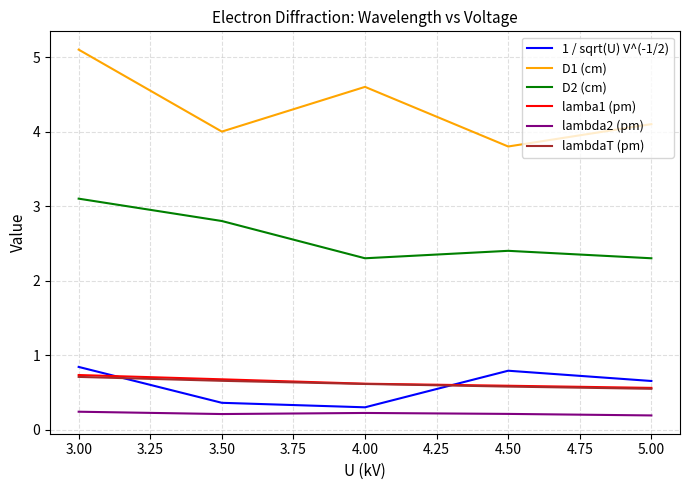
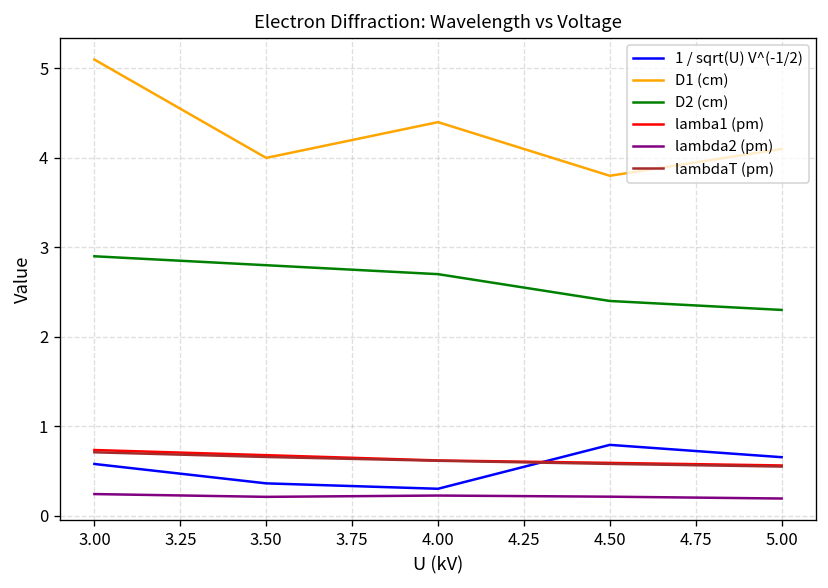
  {
    "1 / sqrt(U) V^(-1/2)": {
-     "3.00": 0.8,
+     "3.00": 0.6,
      "3.50": 0.4,
      "4.00": 0.3,
      "4.50": 0.8,
      "5.00": 0.7
    },
    "D1 (cm)": {
      "3.00": 5.1,
      "3.50": 4.0,
-     "4.00": 4.6,
+     "4.00": 4.4,
      "4.50": 3.8
    },
    "D2 (cm)": {
-     "3.00": 3.1,
+     "3.00": 2.9,
      "3.50": 2.8,
-     "4.00": 2.3,
+     "4.00": 2.7,
      "4.50": 2.4,
      "5.00": 2.3
    },
    "lambda2 (pm)": {
      "3.00": 0.2,
      "3.50": 0.2,
      "4.00": 0.2,
      "4.50": 0.2,
      "5.00": 0.2
    }
  }
